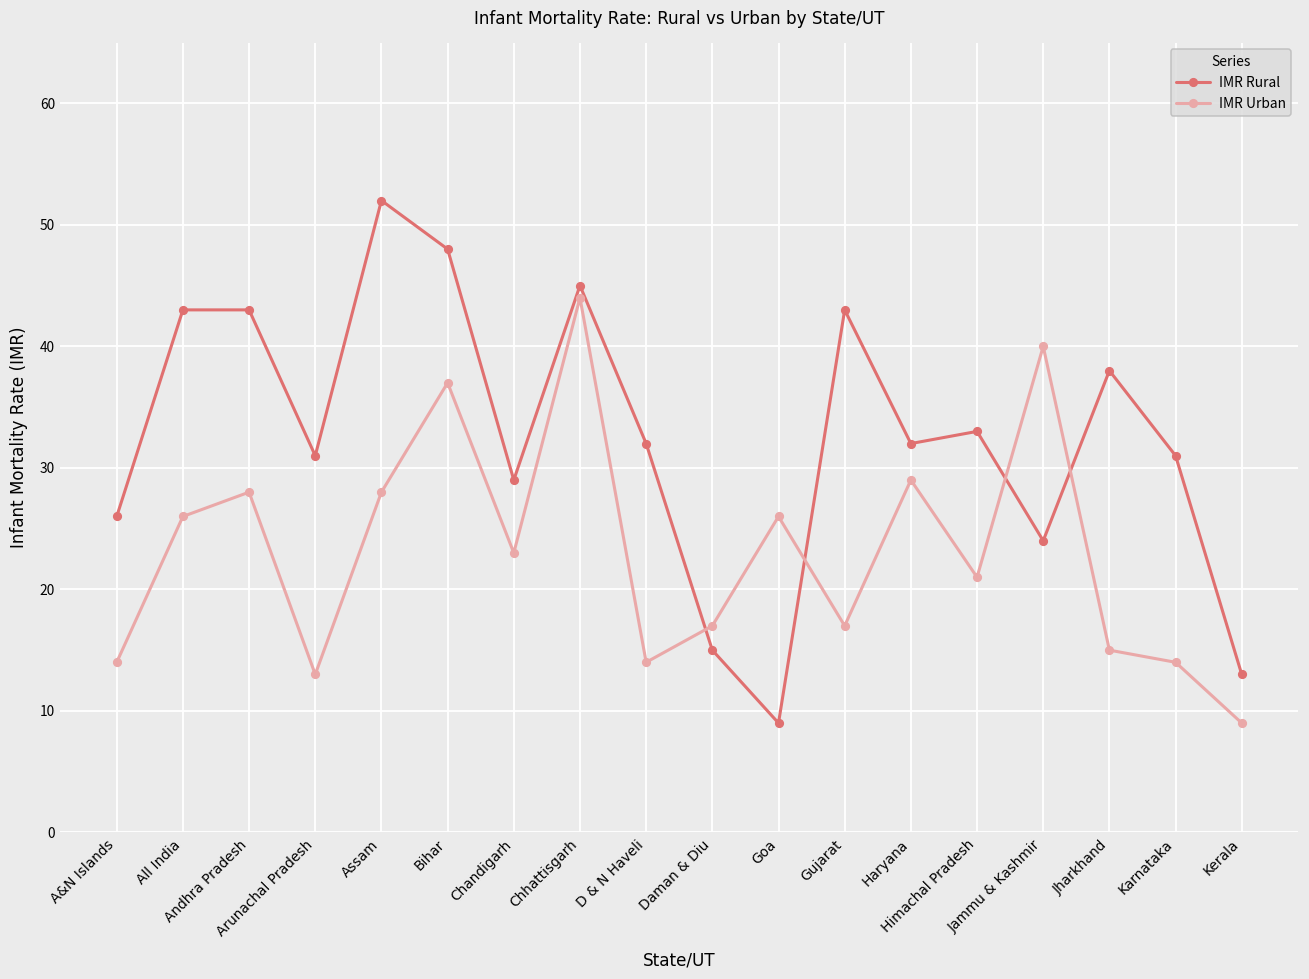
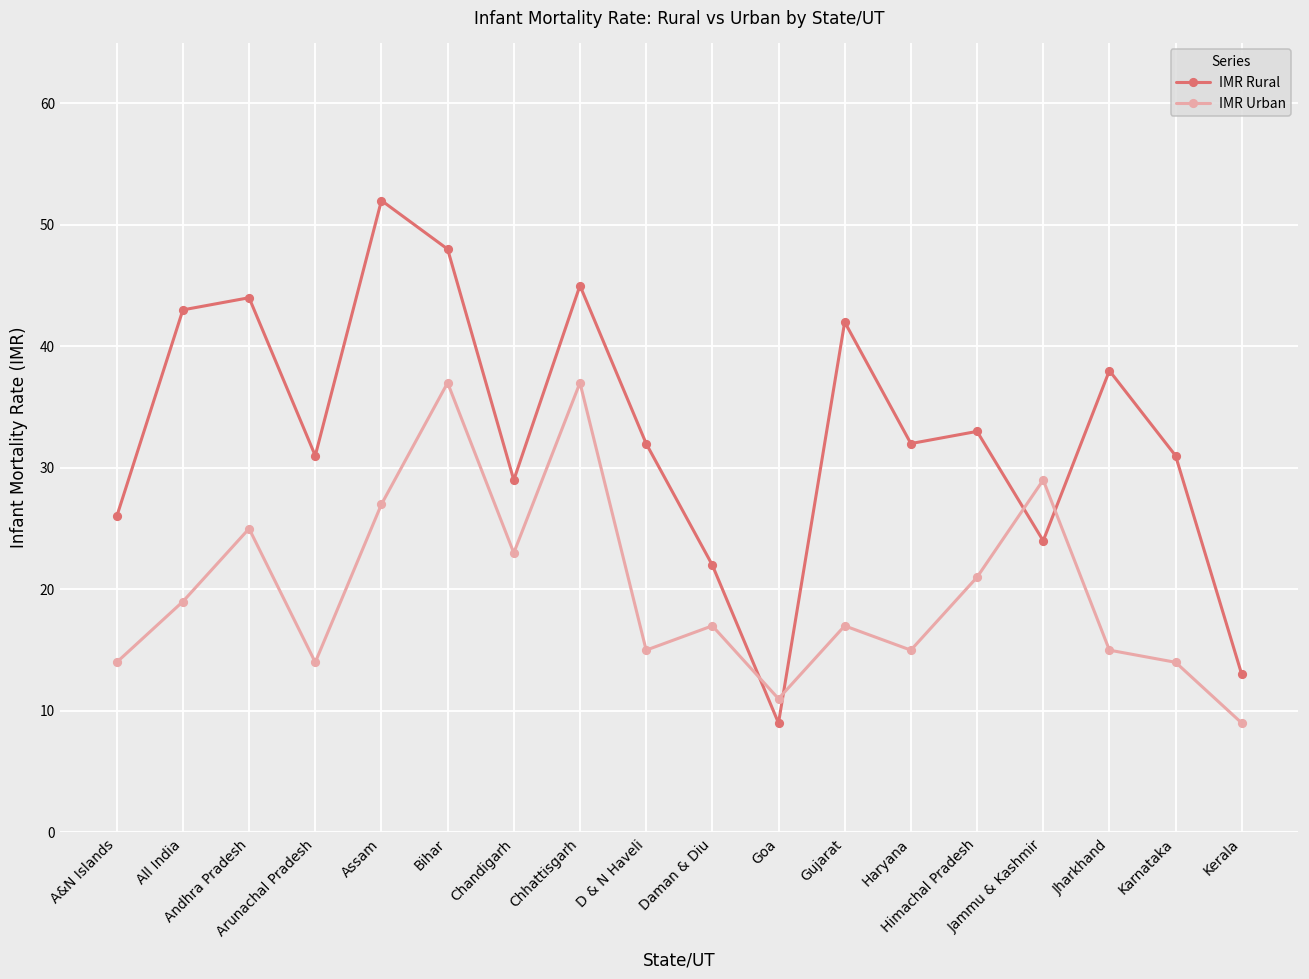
  {
    "IMR Rural": {
      "A&N Islands": 26,
      "All India": 43,
-     "Andhra Pradesh": 43,
+     "Andhra Pradesh": 44,
      "Arunachal Pradesh": 31,
      "Assam": 52,
      "Bihar": 48,
      "Chandigarh": 29,
      "Chhattisgarh": 45,
      "D & N Haveli": 32,
-     "Daman & Diu": 15,
+     "Daman & Diu": 22,
      "Goa": 9,
-     "Gujarat": 43,
+     "Gujarat": 42,
      "Haryana": 32,
      "Himachal Pradesh": 33,
      "Jammu & Kashmir": 24,
      "Jharkhand": 38,
      "Karnataka": 31,
      "Kerala": 13
    },
    "IMR Urban": {
      "A&N Islands": 14,
-     "All India": 26,
-     "Andhra Pradesh": 28,
-     "Arunachal Pradesh": 13,
-     "Assam": 28,
+     "All India": 19,
+     "Andhra Pradesh": 25,
+     "Arunachal Pradesh": 14,
+     "Assam": 27,
      "Bihar": 37,
      "Chandigarh": 23,
-     "Chhattisgarh": 44,
-     "D & N Haveli": 14,
+     "Chhattisgarh": 37,
+     "D & N Haveli": 15,
      "Daman & Diu": 17,
-     "Goa": 26,
+     "Goa": 11,
      "Gujarat": 17,
-     "Haryana": 29,
+     "Haryana": 15,
      "Himachal Pradesh": 21,
-     "Jammu & Kashmir": 40,
+     "Jammu & Kashmir": 29,
      "Jharkhand": 15,
      "Karnataka": 14,
      "Kerala": 9
    }
  }
